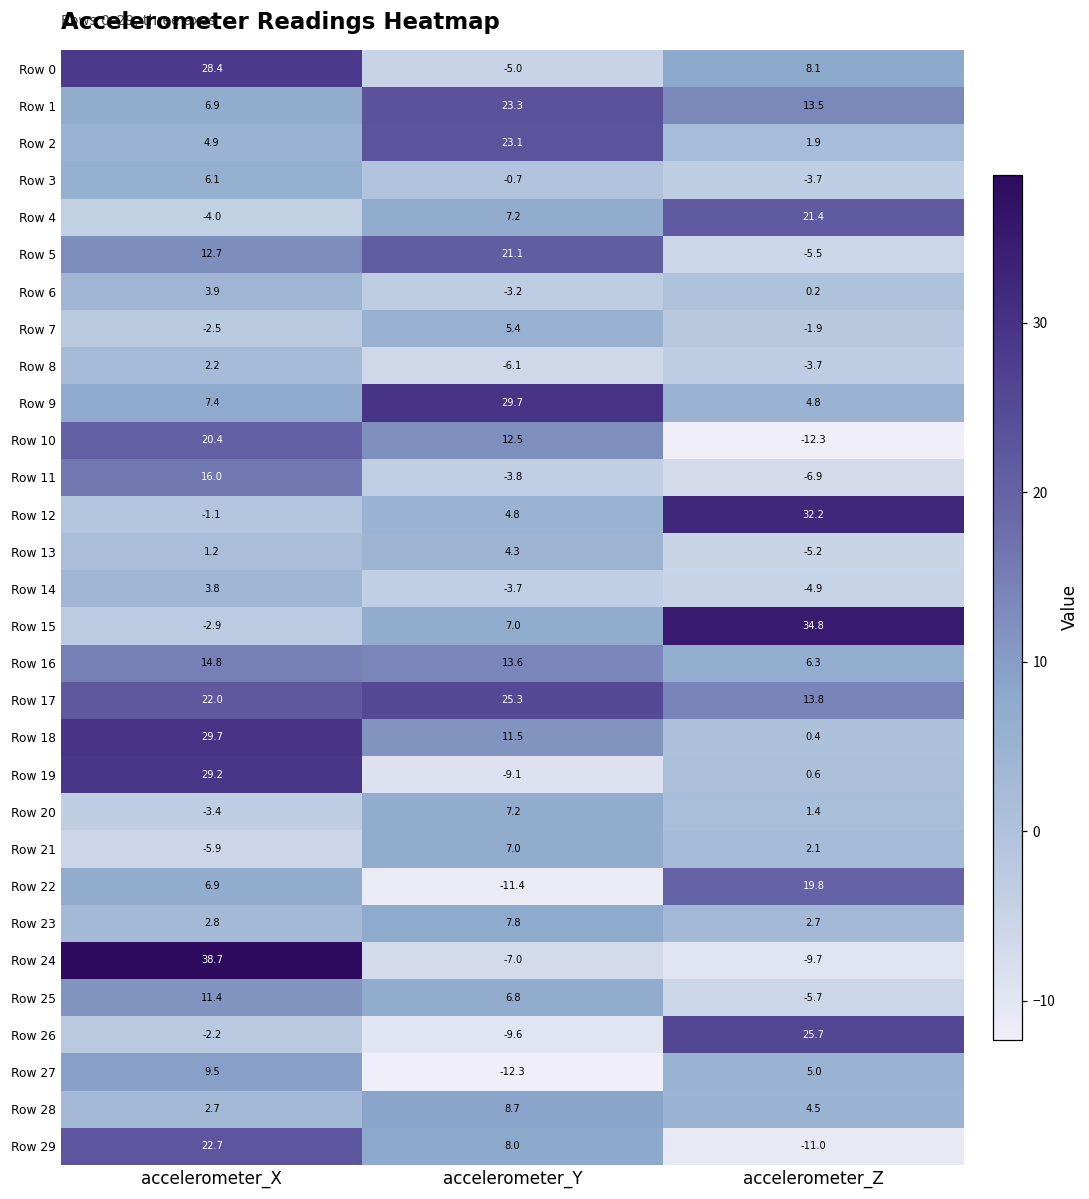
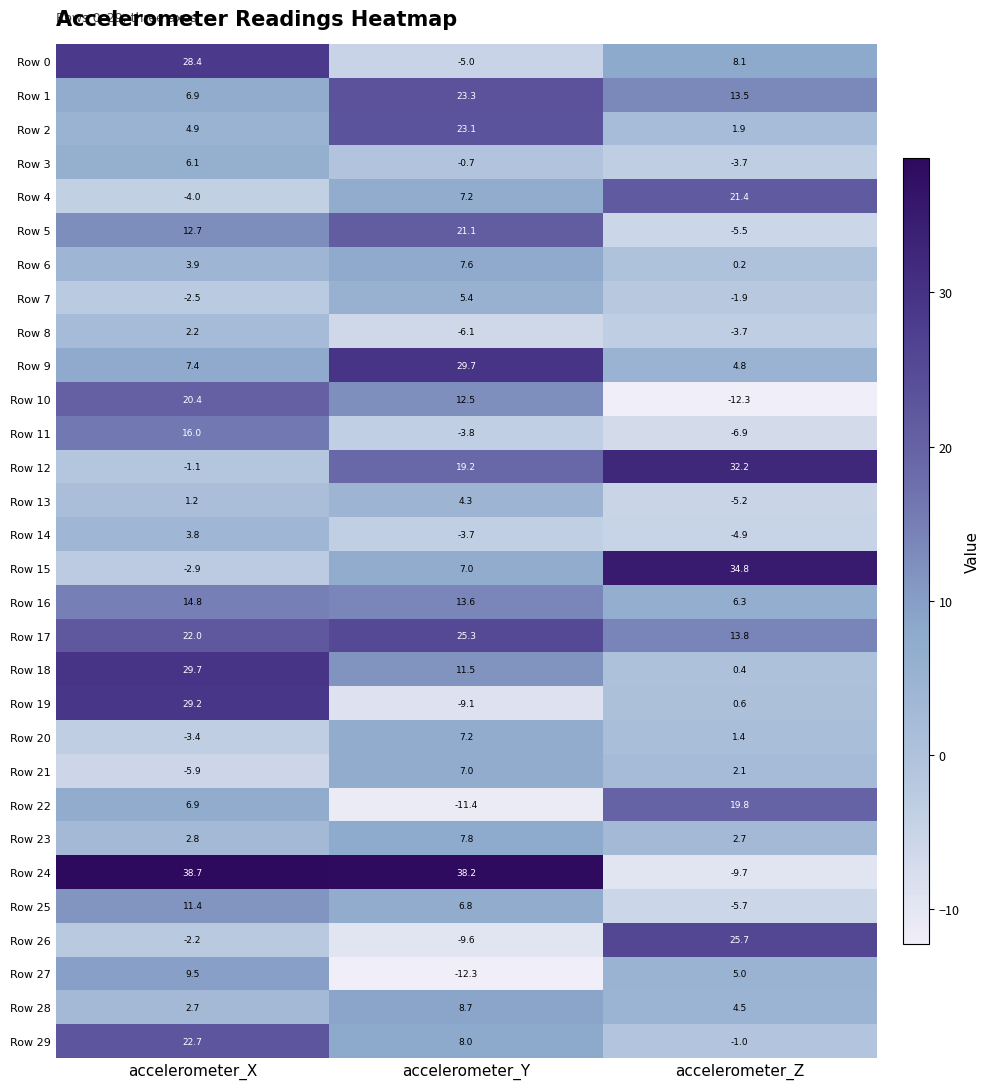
  {
    "Row 0": {
      "accelerometer_X": 28.4,
      "accelerometer_Y": -5.0,
      "accelerometer_Z": 8.1
    },
    "Row 1": {
      "accelerometer_X": 6.9,
      "accelerometer_Y": 23.3,
      "accelerometer_Z": 13.5
    },
    "Row 2": {
      "accelerometer_X": 4.9,
      "accelerometer_Y": 23.1,
      "accelerometer_Z": 1.9
    },
    "Row 3": {
      "accelerometer_X": 6.1,
      "accelerometer_Y": -0.7,
      "accelerometer_Z": -3.7
    },
    "Row 4": {
      "accelerometer_X": -4.0,
      "accelerometer_Y": 7.2,
      "accelerometer_Z": 21.4
    },
    "Row 5": {
      "accelerometer_X": 12.7,
      "accelerometer_Y": 21.1,
      "accelerometer_Z": -5.5
    },
    "Row 6": {
      "accelerometer_X": 3.9,
-     "accelerometer_Y": -3.2,
+     "accelerometer_Y": 7.6,
      "accelerometer_Z": 0.2
    },
    "Row 7": {
      "accelerometer_X": -2.5,
      "accelerometer_Y": 5.4,
      "accelerometer_Z": -1.9
    },
    "Row 8": {
      "accelerometer_X": 2.2,
      "accelerometer_Y": -6.1,
      "accelerometer_Z": -3.7
    },
    "Row 9": {
      "accelerometer_X": 7.4,
      "accelerometer_Y": 29.7,
      "accelerometer_Z": 4.8
    },
    "Row 10": {
      "accelerometer_X": 20.4,
      "accelerometer_Y": 12.5,
      "accelerometer_Z": -12.3
    },
    "Row 11": {
      "accelerometer_X": 16.0,
      "accelerometer_Y": -3.8,
      "accelerometer_Z": -6.9
    },
    "Row 12": {
      "accelerometer_X": -1.1,
-     "accelerometer_Y": 4.8,
+     "accelerometer_Y": 19.2,
      "accelerometer_Z": 32.2
    },
    "Row 13": {
      "accelerometer_X": 1.2,
      "accelerometer_Y": 4.3,
      "accelerometer_Z": -5.2
    },
    "Row 14": {
      "accelerometer_X": 3.8,
      "accelerometer_Y": -3.7,
      "accelerometer_Z": -4.9
    },
    "Row 15": {
      "accelerometer_X": -2.9,
      "accelerometer_Y": 7.0,
      "accelerometer_Z": 34.8
    },
    "Row 16": {
      "accelerometer_X": 14.8,
      "accelerometer_Y": 13.6,
      "accelerometer_Z": 6.3
    },
    "Row 17": {
      "accelerometer_X": 22.0,
      "accelerometer_Y": 25.3,
      "accelerometer_Z": 13.8
    },
    "Row 18": {
      "accelerometer_X": 29.7,
      "accelerometer_Y": 11.5,
      "accelerometer_Z": 0.4
    },
    "Row 19": {
      "accelerometer_X": 29.2,
      "accelerometer_Y": -9.1,
      "accelerometer_Z": 0.6
    },
    "Row 20": {
      "accelerometer_X": -3.4,
      "accelerometer_Y": 7.2,
      "accelerometer_Z": 1.4
    },
    "Row 21": {
      "accelerometer_X": -5.9,
      "accelerometer_Y": 7.0,
      "accelerometer_Z": 2.1
    },
    "Row 22": {
      "accelerometer_X": 6.9,
      "accelerometer_Y": -11.4,
      "accelerometer_Z": 19.8
    },
    "Row 23": {
      "accelerometer_X": 2.8,
      "accelerometer_Y": 7.8,
      "accelerometer_Z": 2.7
    },
    "Row 24": {
      "accelerometer_X": 38.7,
-     "accelerometer_Y": -7.0,
+     "accelerometer_Y": 38.2,
      "accelerometer_Z": -9.7
    },
    "Row 25": {
      "accelerometer_X": 11.4,
      "accelerometer_Y": 6.8,
      "accelerometer_Z": -5.7
    },
    "Row 26": {
      "accelerometer_X": -2.2,
      "accelerometer_Y": -9.6,
      "accelerometer_Z": 25.7
    },
    "Row 27": {
      "accelerometer_X": 9.5,
      "accelerometer_Y": -12.3,
      "accelerometer_Z": 5.0
    },
    "Row 28": {
      "accelerometer_X": 2.7,
      "accelerometer_Y": 8.7,
      "accelerometer_Z": 4.5
    },
    "Row 29": {
      "accelerometer_X": 22.7,
      "accelerometer_Y": 8.0,
-     "accelerometer_Z": -11.0
+     "accelerometer_Z": -1.0
    }
  }
